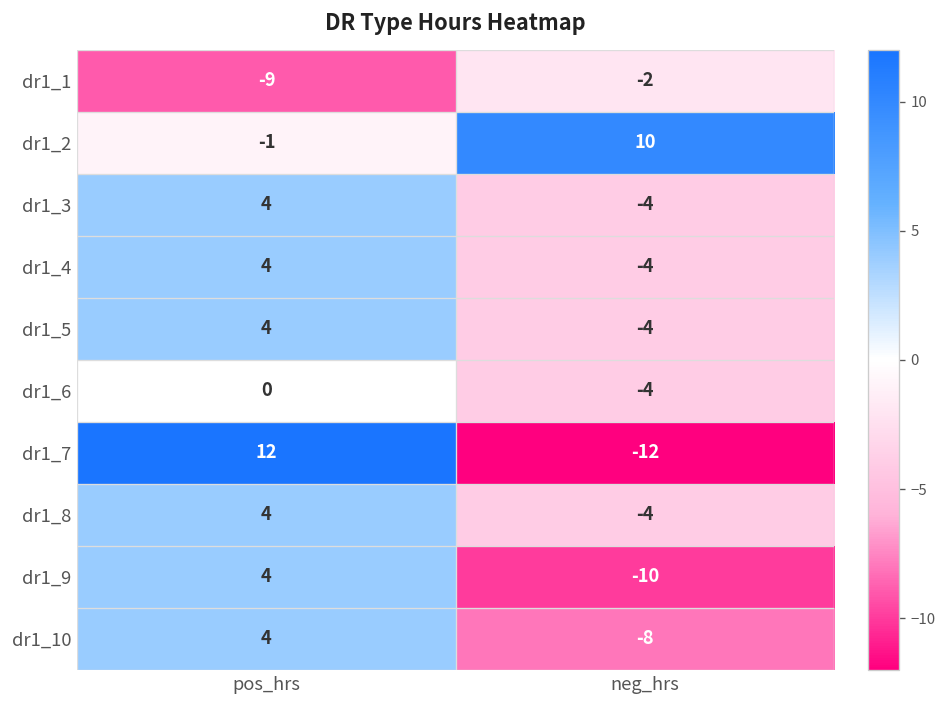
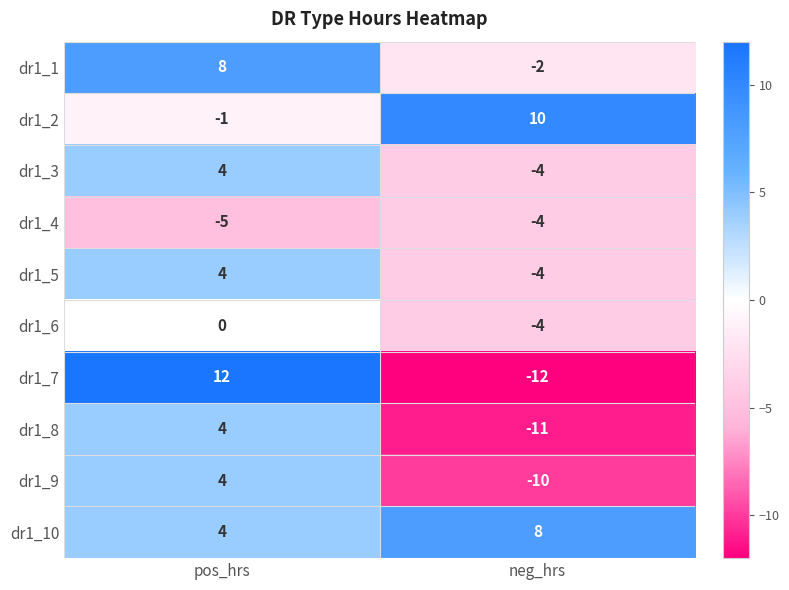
  {
    "dr1_1": {
-     "pos_hrs": -9,
+     "pos_hrs": 8,
      "neg_hrs": -2
    },
    "dr1_2": {
      "pos_hrs": -1,
      "neg_hrs": 10
    },
    "dr1_3": {
      "pos_hrs": 4,
      "neg_hrs": -4
    },
    "dr1_4": {
-     "pos_hrs": 4,
+     "pos_hrs": -5,
      "neg_hrs": -4
    },
    "dr1_5": {
      "pos_hrs": 4,
      "neg_hrs": -4
    },
    "dr1_6": {
      "pos_hrs": 0,
      "neg_hrs": -4
    },
    "dr1_7": {
      "pos_hrs": 12,
      "neg_hrs": -12
    },
    "dr1_8": {
      "pos_hrs": 4,
-     "neg_hrs": -4
+     "neg_hrs": -11
    },
    "dr1_9": {
      "pos_hrs": 4,
      "neg_hrs": -10
    },
    "dr1_10": {
      "pos_hrs": 4,
-     "neg_hrs": -8
+     "neg_hrs": 8
    }
  }
